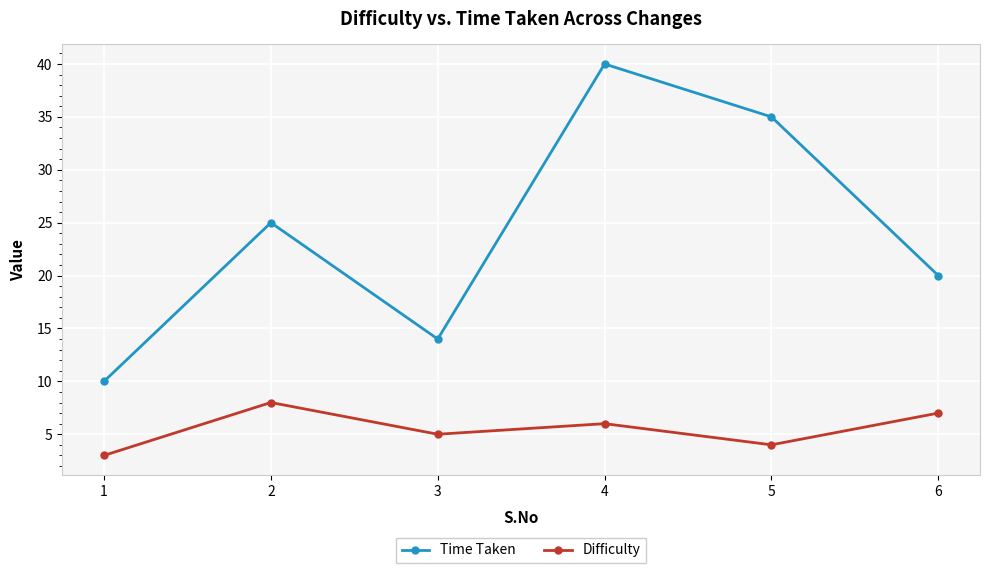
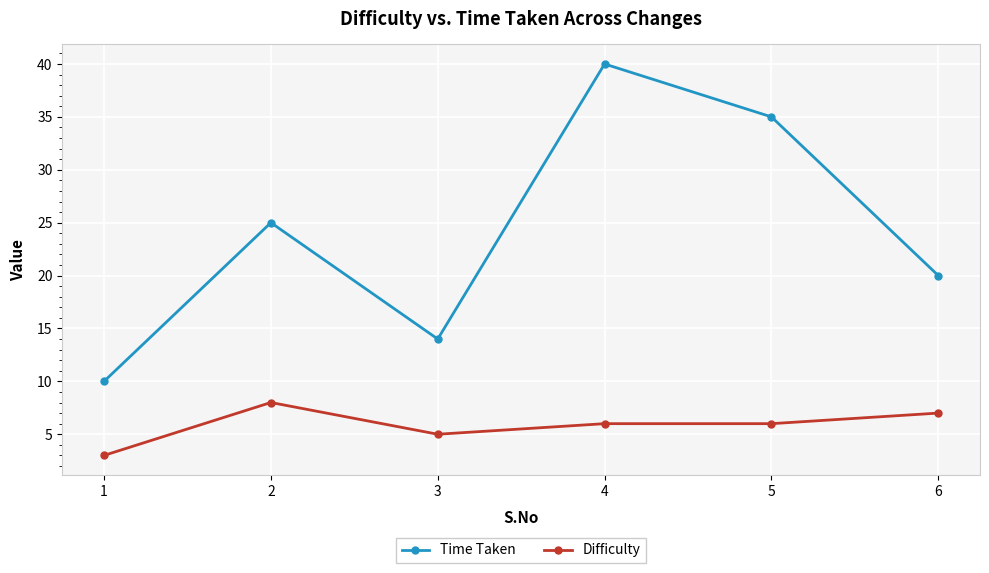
  {
    "Time Taken": {
      "1": 10,
      "2": 25,
      "3": 14,
      "4": 40,
      "5": 35,
      "6": 20
    },
    "Difficulty": {
      "1": 3,
      "2": 8,
      "3": 5,
      "4": 6,
-     "5": 4,
+     "5": 6,
      "6": 7
    }
  }
